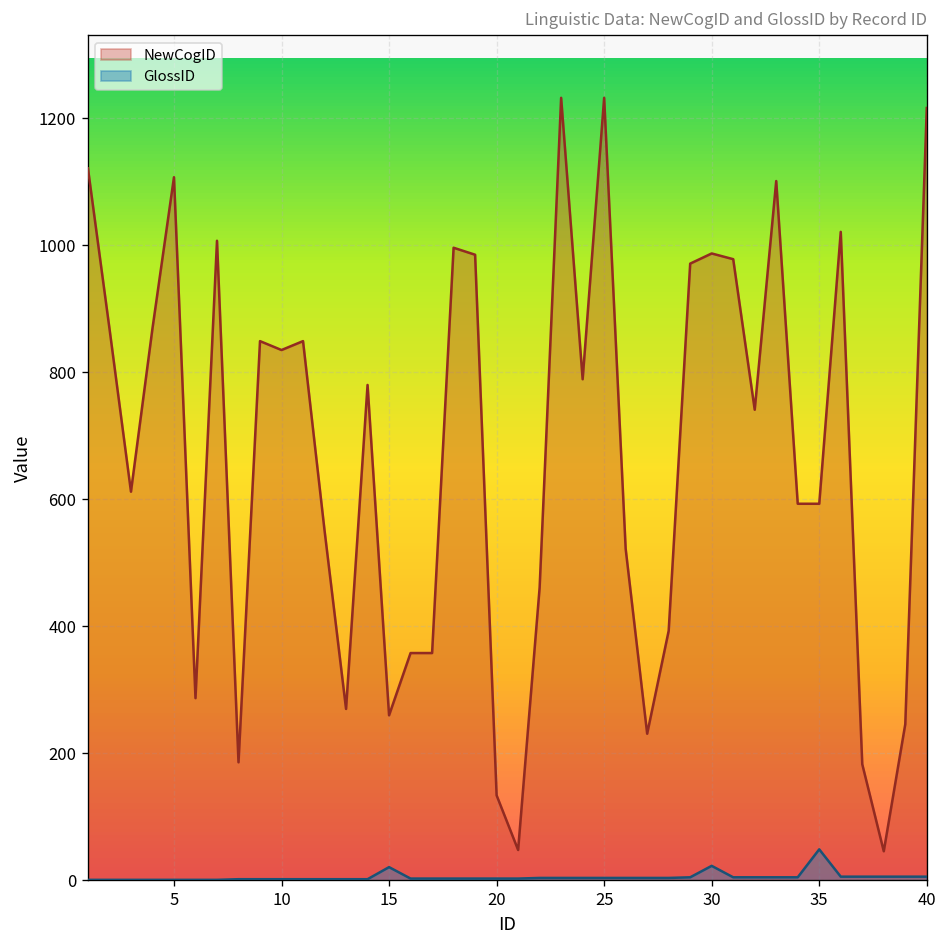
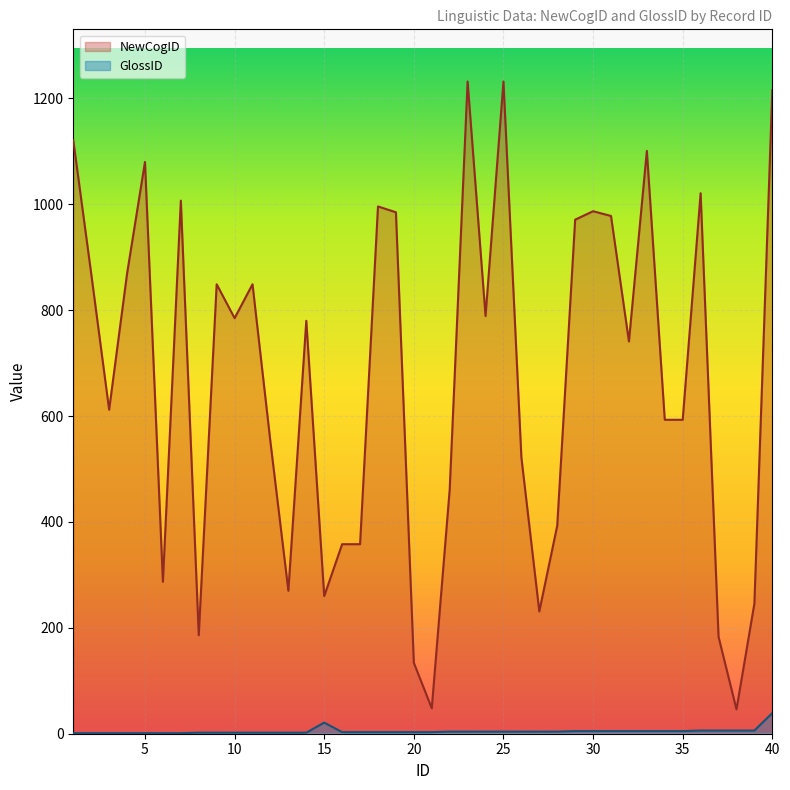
  {
    "NewCogID": {
-     "5": 1110,
-     "10": 840,
+     "5": 1080,
+     "10": 790,
      "15": 260,
      "20": 130,
      "25": 1230,
      "30": 990,
      "35": 590,
      "40": 1220
    },
    "GlossID": {
      "5": 0,
      "10": 0,
      "15": 20,
      "20": 0,
      "25": 0,
-     "30": 20,
-     "35": 50,
-     "40": 10
+     "30": 10,
+     "35": 10,
+     "40": 40
    }
  }
